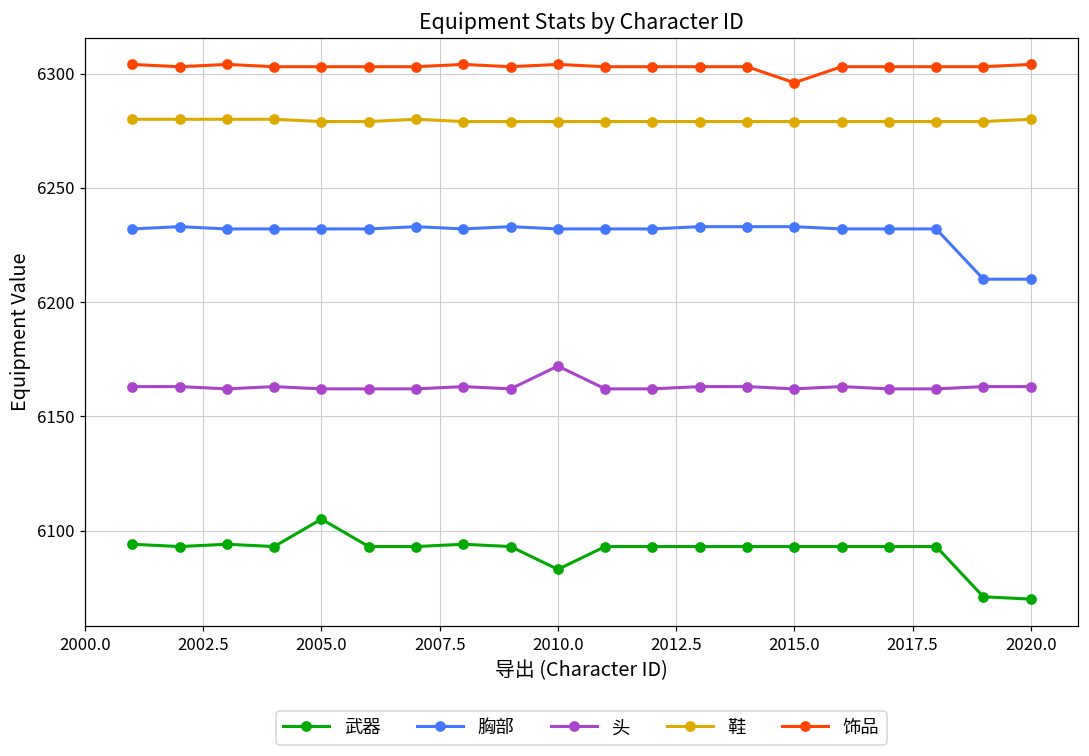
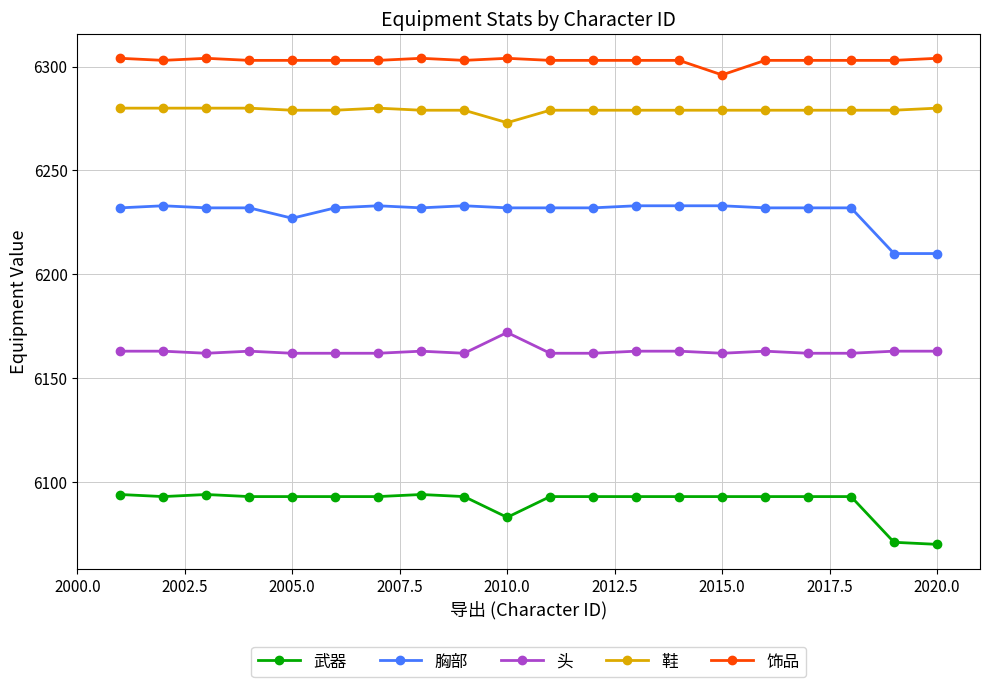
  {
    "武器": {
-     "2005.0": 6105,
+     "2005.0": 6093,
      "2010.0": 6083,
      "2015.0": 6093,
      "2020.0": 6070
    },
    "胸部": {
-     "2005.0": 6232,
+     "2005.0": 6227,
      "2010.0": 6232,
      "2015.0": 6233,
      "2020.0": 6210
    },
    "头": {
      "2005.0": 6162,
      "2010.0": 6172,
      "2015.0": 6162,
      "2020.0": 6163
    },
    "鞋": {
      "2005.0": 6279,
-     "2010.0": 6279,
+     "2010.0": 6273,
      "2015.0": 6279,
      "2020.0": 6280
    },
    "饰品": {
      "2005.0": 6303,
      "2010.0": 6304,
      "2015.0": 6296,
      "2020.0": 6304
    }
  }
